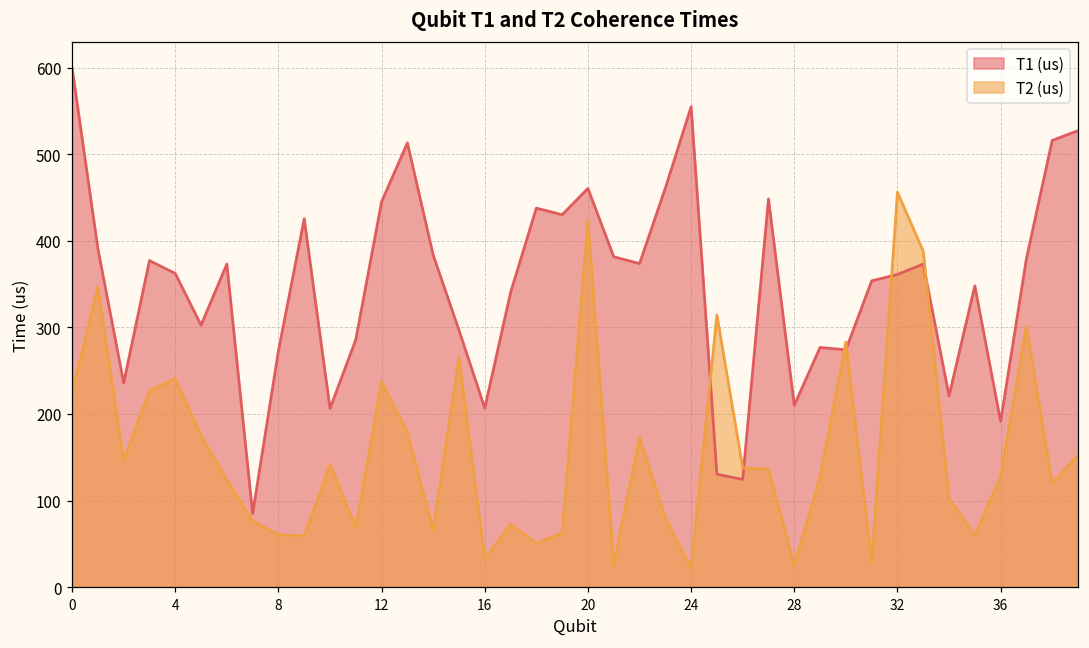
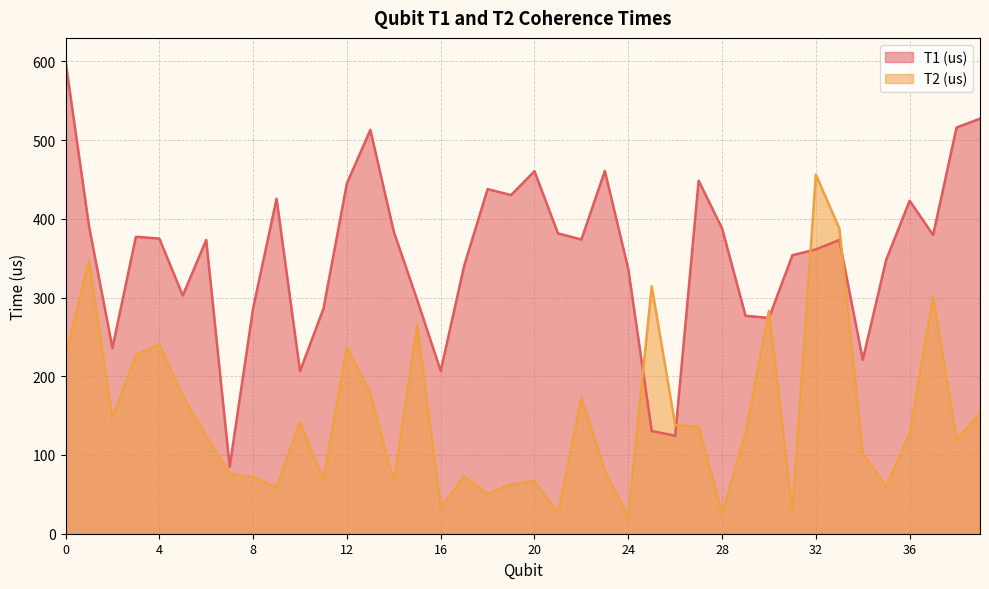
  {
    "T1 (us)": {
      "0": 600,
-     "4": 360,
-     "8": 270,
+     "4": 370,
+     "8": 290,
      "12": 450,
      "16": 210,
      "20": 460,
-     "24": 550,
-     "28": 210,
+     "24": 340,
+     "28": 390,
      "32": 360,
-     "36": 190
+     "36": 420
    },
    "T2 (us)": {
      "0": 220,
      "4": 240,
-     "8": 60,
+     "8": 70,
      "12": 240,
      "16": 30,
-     "20": 420,
+     "20": 70,
      "24": 20,
      "28": 30,
      "32": 460,
      "36": 130
    }
  }
